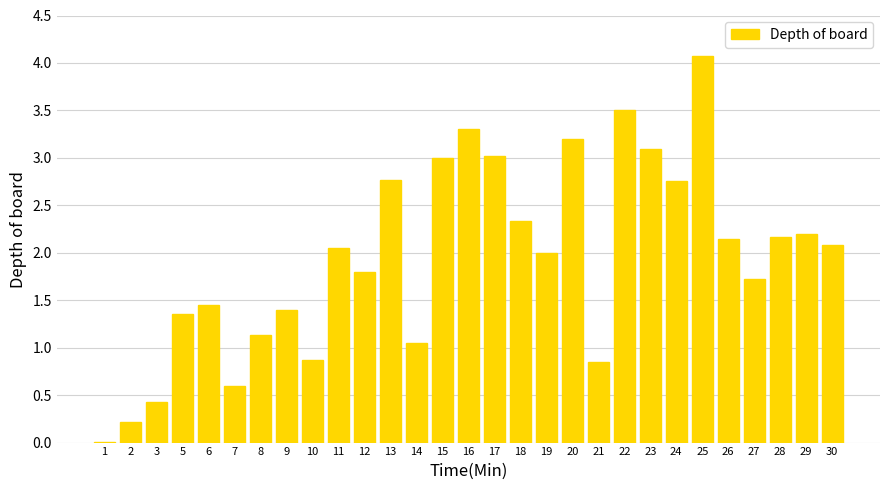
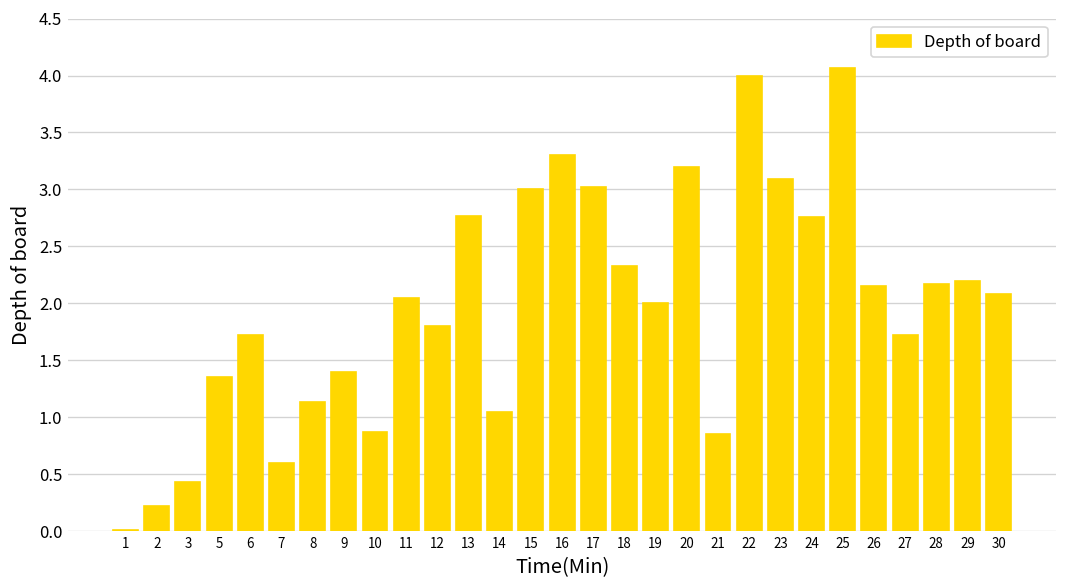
  {
    "2": 0.2,
    "3": 0.4,
    "5": 1.4,
-   "6": 1.5,
+   "6": 1.7,
    "7": 0.6,
    "8": 1.1,
    "9": 1.4,
    "10": 0.9,
    "11": 2.1,
    "12": 1.8,
    "13": 2.8,
    "14": 1.1,
    "15": 3.0,
    "16": 3.3,
    "17": 3.0,
    "18": 2.3,
    "19": 2.0,
    "20": 3.2,
    "21": 0.9,
-   "22": 3.5,
+   "22": 4.0,
    "23": 3.1,
    "24": 2.8,
    "25": 4.1,
    "26": 2.2,
    "27": 1.7,
    "28": 2.2,
    "29": 2.2,
    "30": 2.1
  }
